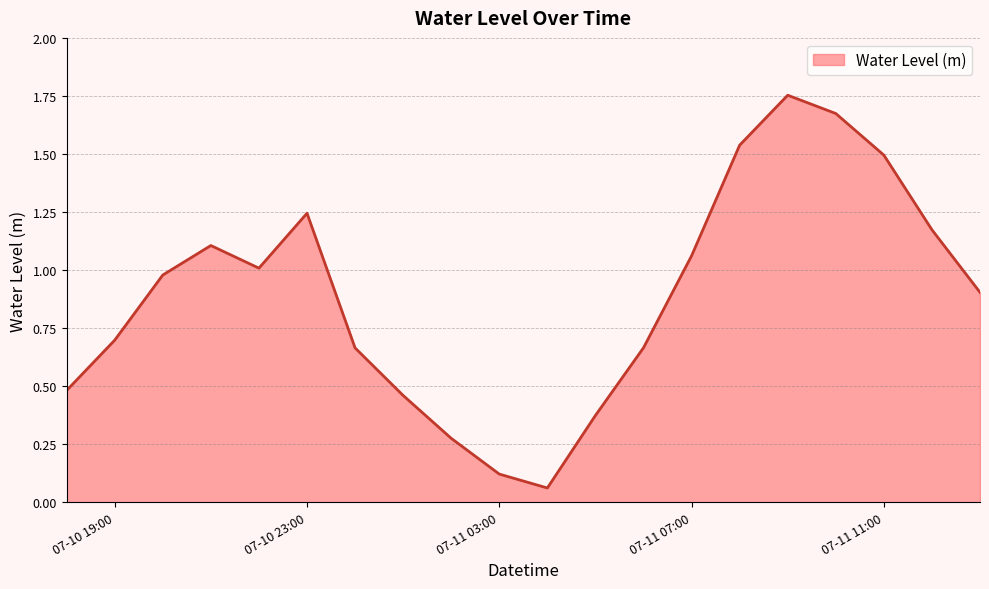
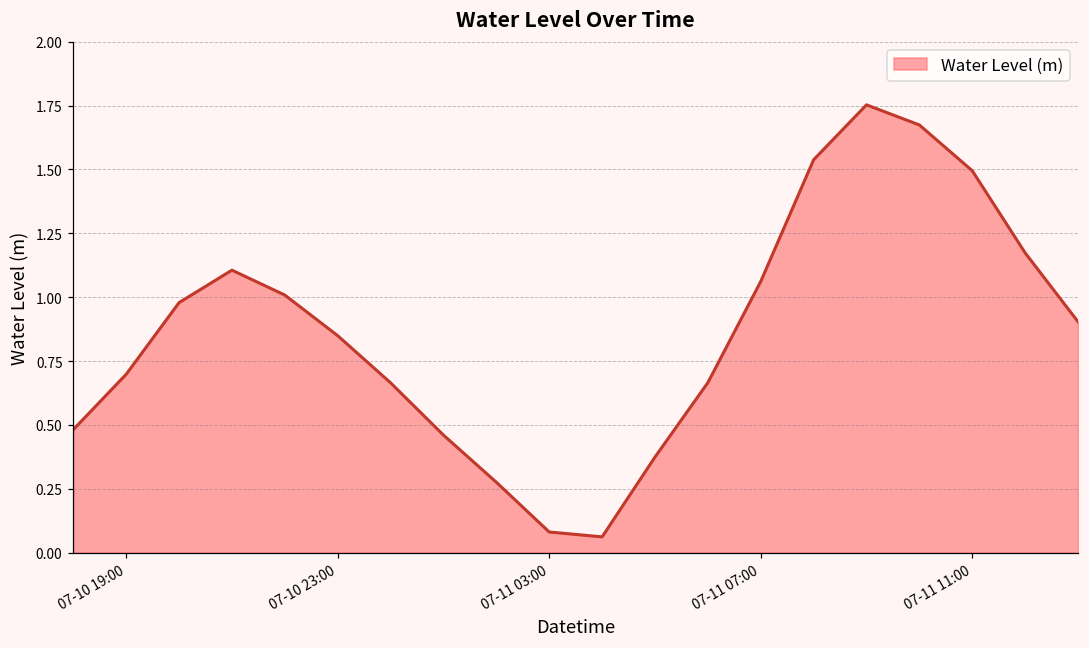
  {
    "07-10 19:00": 0.70,
-   "07-10 23:00": 1.24,
-   "07-11 03:00": 0.12,
+   "07-10 23:00": 0.85,
+   "07-11 03:00": 0.08,
    "07-11 07:00": 1.06,
    "07-11 11:00": 1.50
  }
